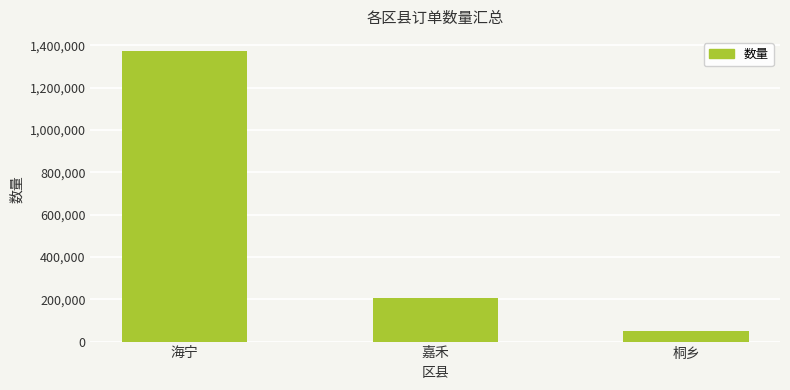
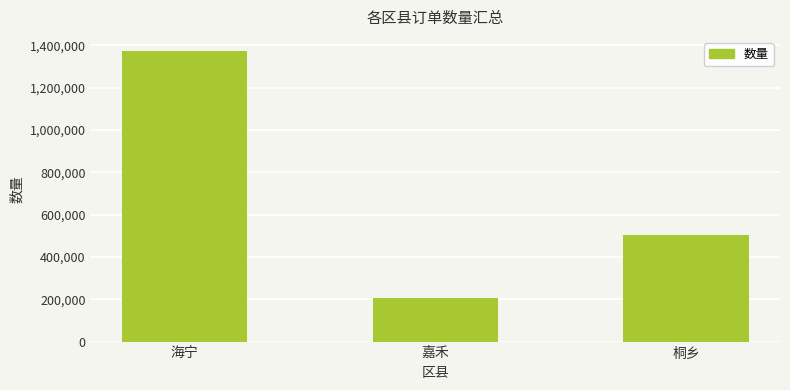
  {
    "海宁": "1,370,000",
    "嘉禾": "210,000",
-   "桐乡": "50,000"
+   "桐乡": "510,000"
  }
